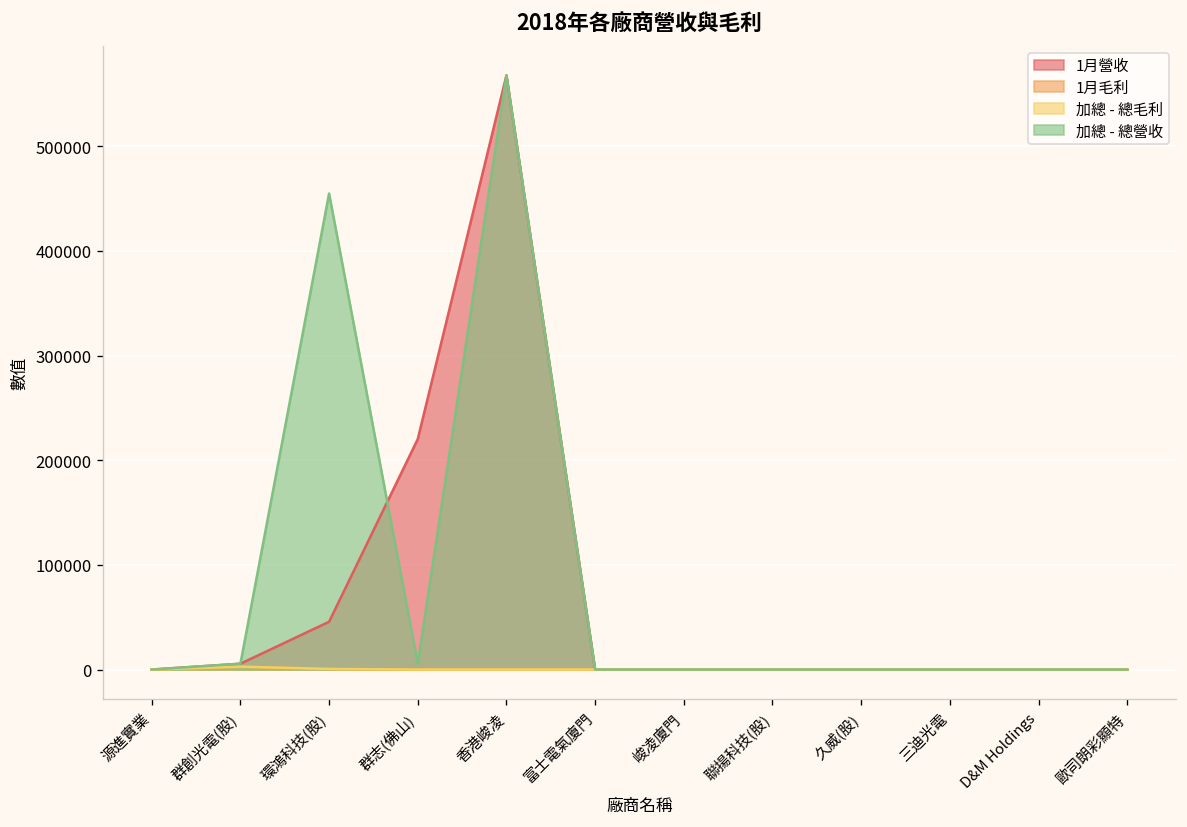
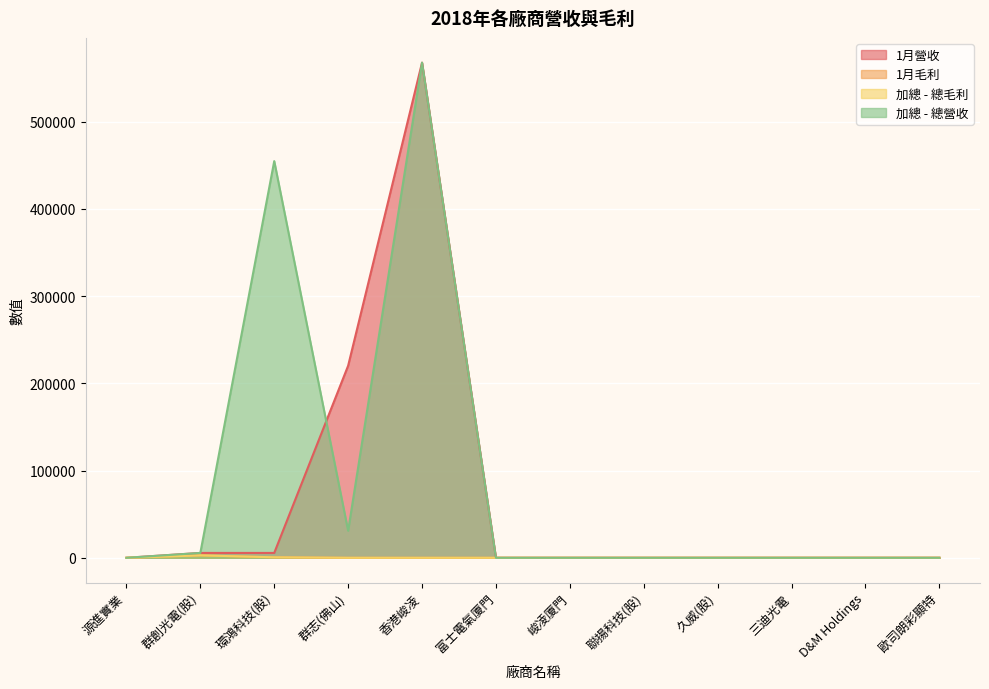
  {
    "1月營收": {
-     "環鴻科技(股)": 50000,
+     "環鴻科技(股)": 10000,
      "群志(佛山)": 220000
    },
    "加總 - 總毛利": {
      "環鴻科技(股)": 0,
      "群志(佛山)": 0,
      "香港峻凌": 0
    },
    "加總 - 總營收": {
      "環鴻科技(股)": 450000,
-     "群志(佛山)": 10000
+     "群志(佛山)": 30000
    }
  }
